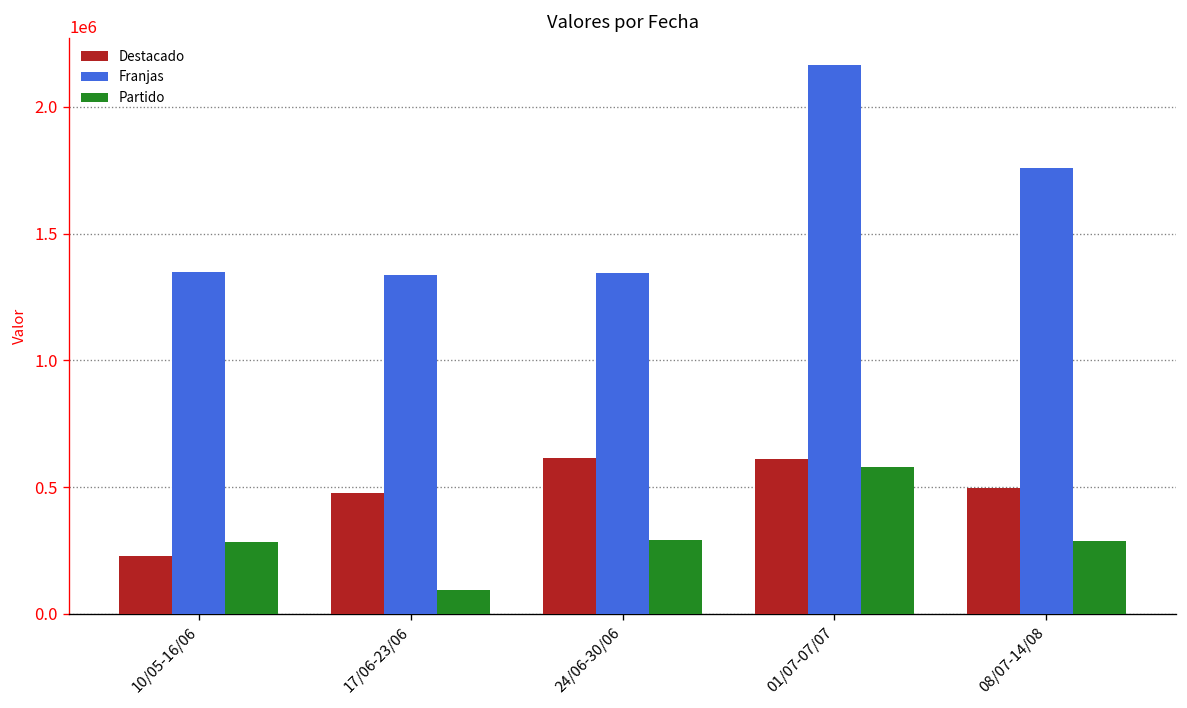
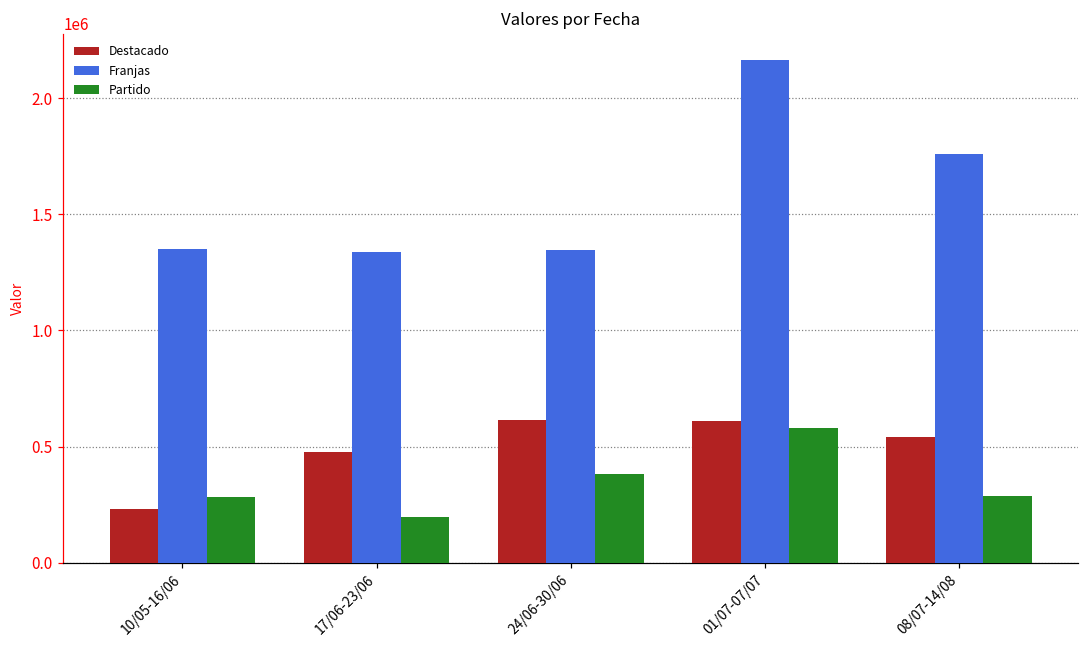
  {
    "Destacado": {
      "10/05-16/06": 230000,
      "17/06-23/06": 480000,
      "24/06-30/06": 610000,
      "01/07-07/07": 610000,
-     "08/07-14/08": 500000
+     "08/07-14/08": 540000
    },
    "Franjas": {
      "10/05-16/06": 1350000,
      "17/06-23/06": 1340000,
      "24/06-30/06": 1340000,
      "01/07-07/07": 2170000,
      "08/07-14/08": 1760000
    },
    "Partido": {
      "10/05-16/06": 280000,
-     "17/06-23/06": 100000,
-     "24/06-30/06": 290000,
+     "17/06-23/06": 200000,
+     "24/06-30/06": 380000,
      "01/07-07/07": 580000,
      "08/07-14/08": 290000
    }
  }
